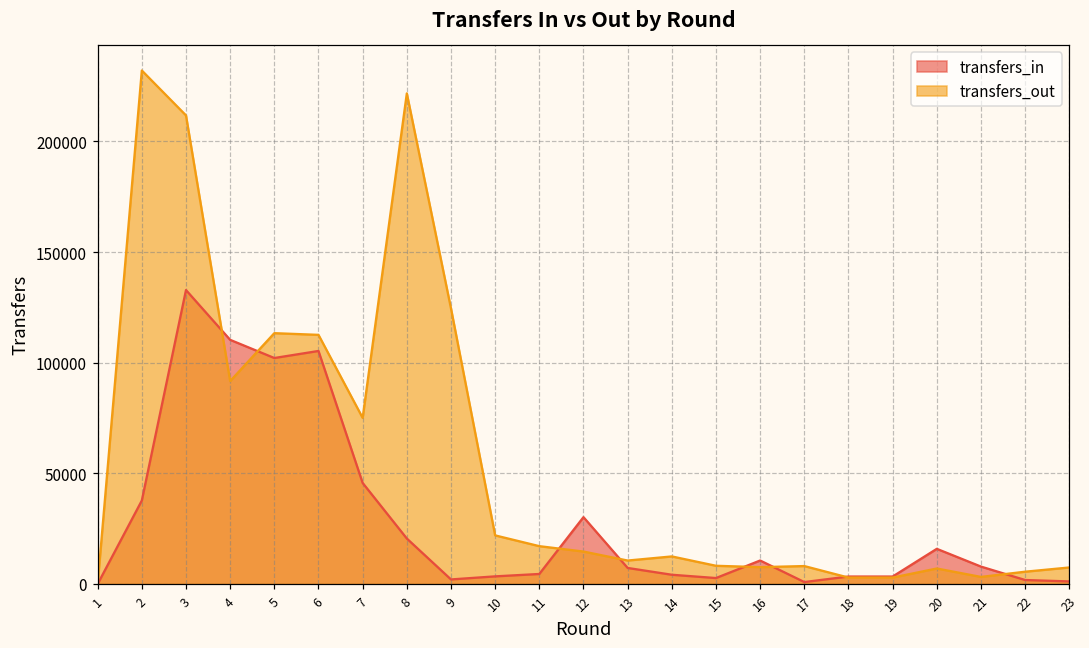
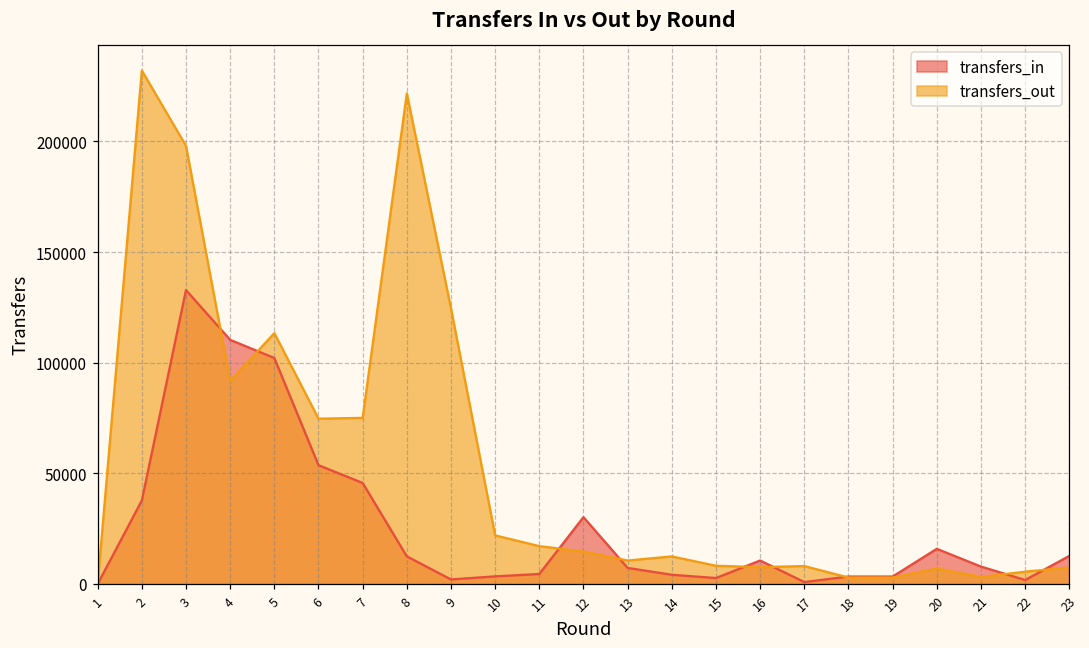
  {
    "transfers_in": {
      "2": 38000,
      "3": 133000,
      "4": 110000,
      "5": 102000,
-     "6": 105000,
+     "6": 54000,
      "7": 46000,
-     "8": 21000,
+     "8": 12000,
      "9": 2000,
      "10": 3000,
      "11": 5000,
      "12": 30000,
      "13": 7000,
      "14": 4000,
      "15": 3000,
      "16": 11000,
      "17": 1000,
      "20": 16000,
      "21": 8000,
      "22": 2000,
-     "23": 1000
+     "23": 13000
    },
    "transfers_out": {
      "2": 232000,
-     "3": 212000,
+     "3": 198000,
      "4": 92000,
      "5": 113000,
-     "6": 113000,
+     "6": 75000,
      "7": 75000,
      "8": 222000,
      "9": 125000,
      "10": 22000,
      "11": 17000,
      "12": 15000,
      "13": 11000,
      "14": 12000,
      "15": 8000,
      "16": 8000,
      "17": 8000,
      "20": 7000,
      "21": 3000,
      "22": 6000,
      "23": 7000
    }
  }
